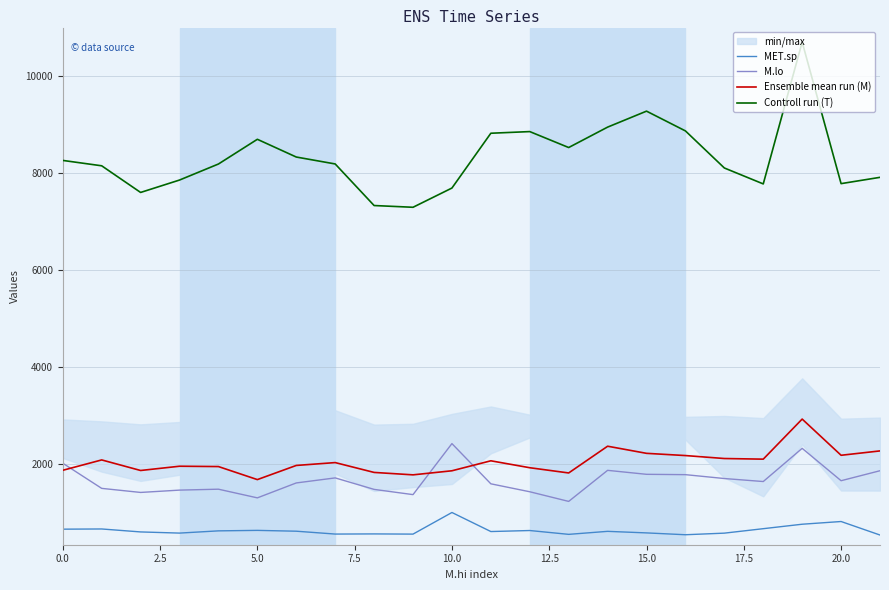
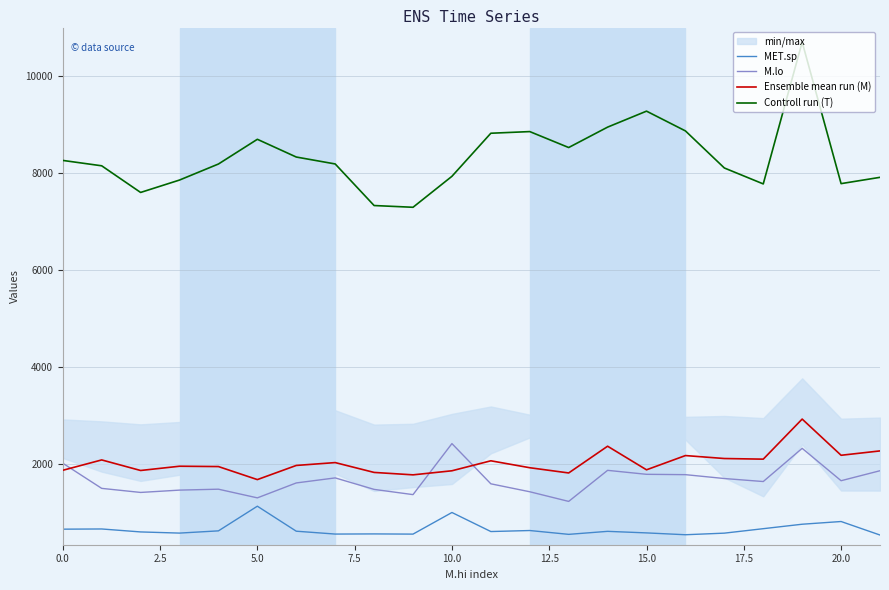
  {
    "MET.sp": {
      "0.0": 600,
-     "5.0": 600,
+     "5.0": 1100,
      "10.0": 1000,
      "15.0": 600,
      "20.0": 800
    },
    "M.lo": {
      "0.0": 2000,
      "5.0": 1300,
      "10.0": 2400,
      "15.0": 1800,
      "20.0": 1600
    },
    "Ensemble mean run (M)": {
      "0.0": 1900,
      "5.0": 1700,
      "10.0": 1900,
-     "15.0": 2200,
+     "15.0": 1900,
      "20.0": 2200
    },
    "Controll run (T)": {
      "0.0": 8300,
      "5.0": 8700,
-     "10.0": 7700,
+     "10.0": 7900,
      "15.0": 9300,
      "20.0": 7800
    }
  }
